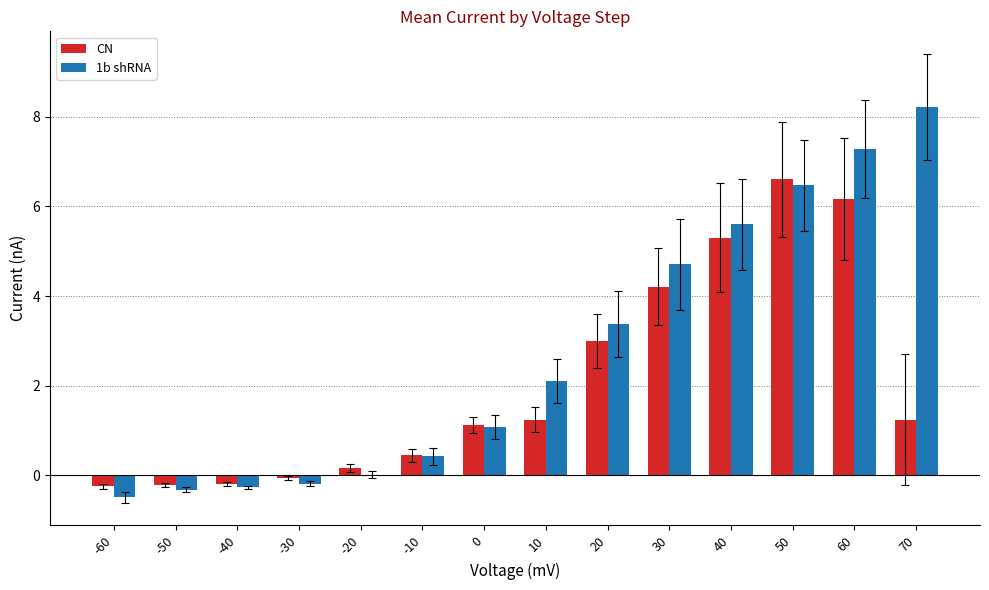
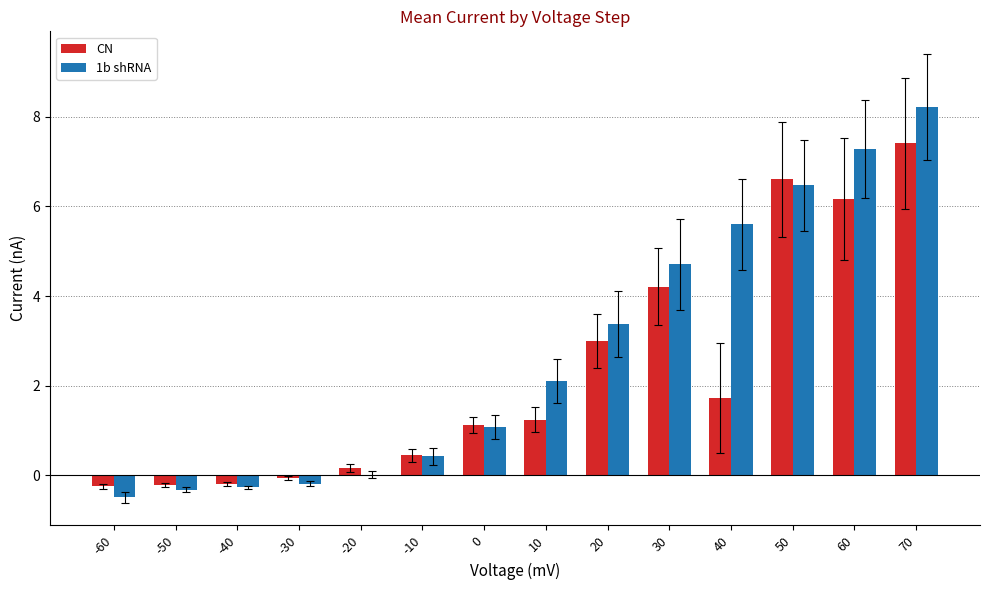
  {
    "CN": {
      "-60": -0.2,
      "-50": -0.2,
      "-40": -0.2,
      "-30": -0.1,
      "-20": 0.2,
      "-10": 0.4,
      "0": 1.1,
      "10": 1.2,
      "20": 3.0,
      "30": 4.2,
-     "40": 5.3,
+     "40": 1.7,
      "50": 6.6,
      "60": 6.2,
-     "70": 1.2
+     "70": 7.4
    }
  }
